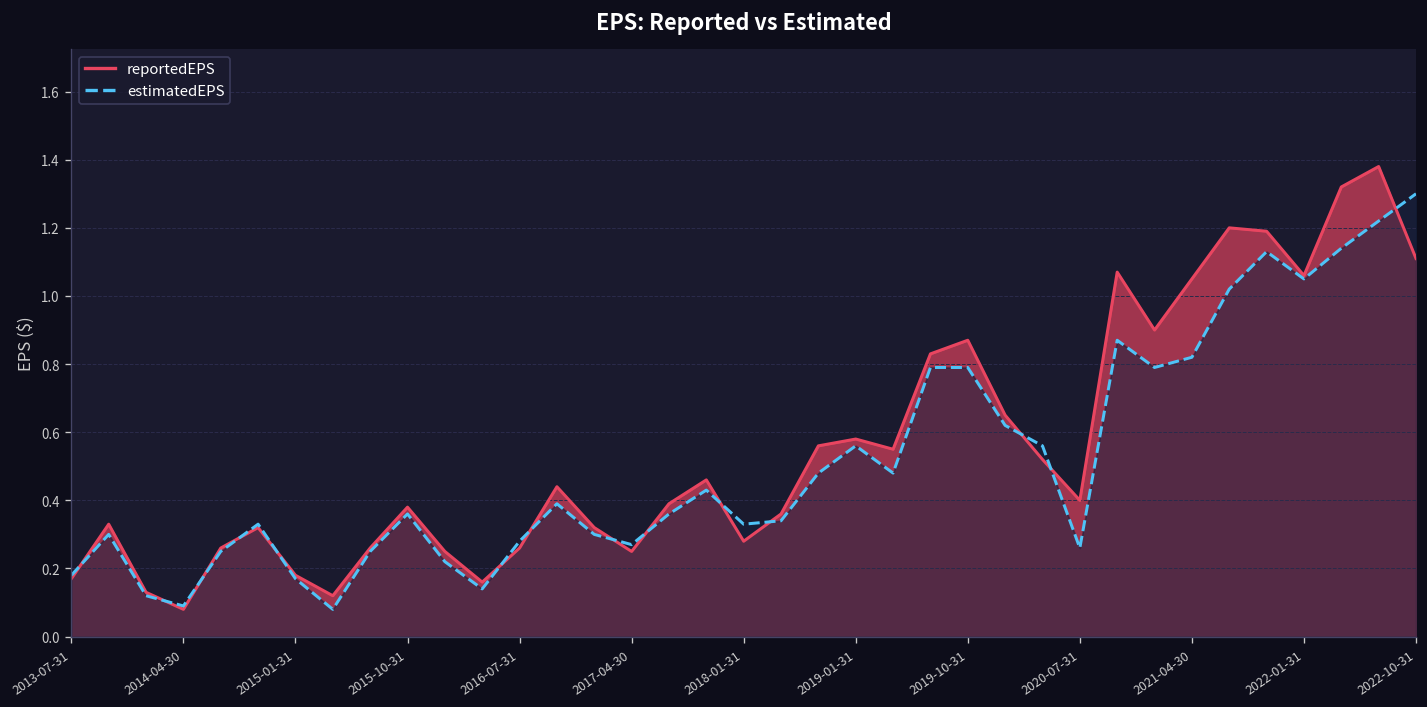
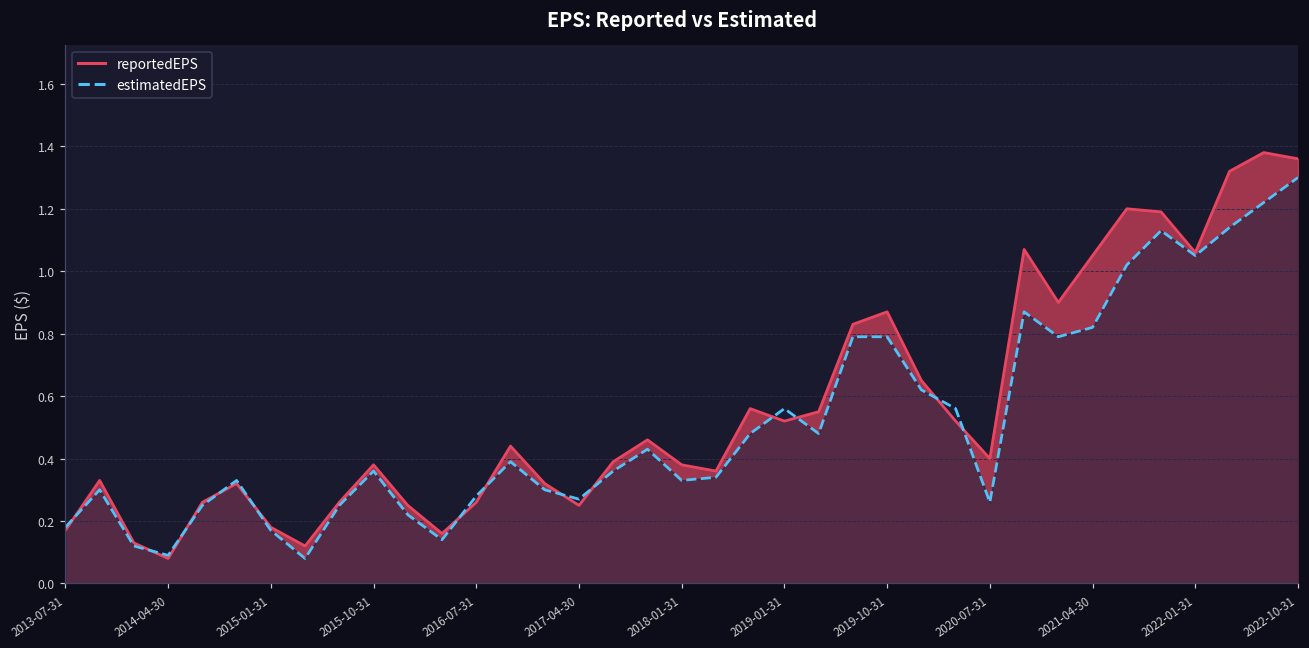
  {
    "reportedEPS": {
      "2013-07-31": 0.17,
      "2014-04-30": 0.08,
      "2015-01-31": 0.18,
      "2015-10-31": 0.38,
      "2016-07-31": 0.26,
      "2017-04-30": 0.25,
-     "2018-01-31": 0.28,
-     "2019-01-31": 0.58,
+     "2018-01-31": 0.38,
+     "2019-01-31": 0.52,
      "2019-10-31": 0.87,
      "2020-07-31": 0.40,
      "2021-04-30": 1.05,
      "2022-01-31": 1.06,
-     "2022-10-31": 1.11
+     "2022-10-31": 1.36
    }
  }
